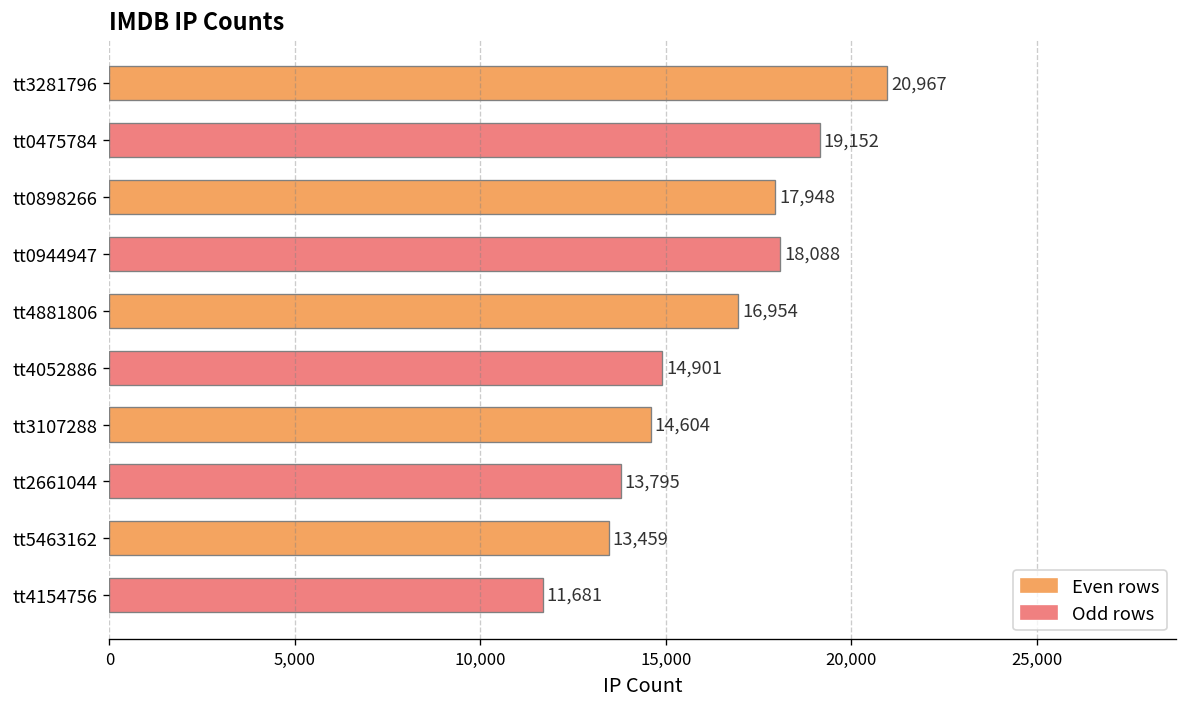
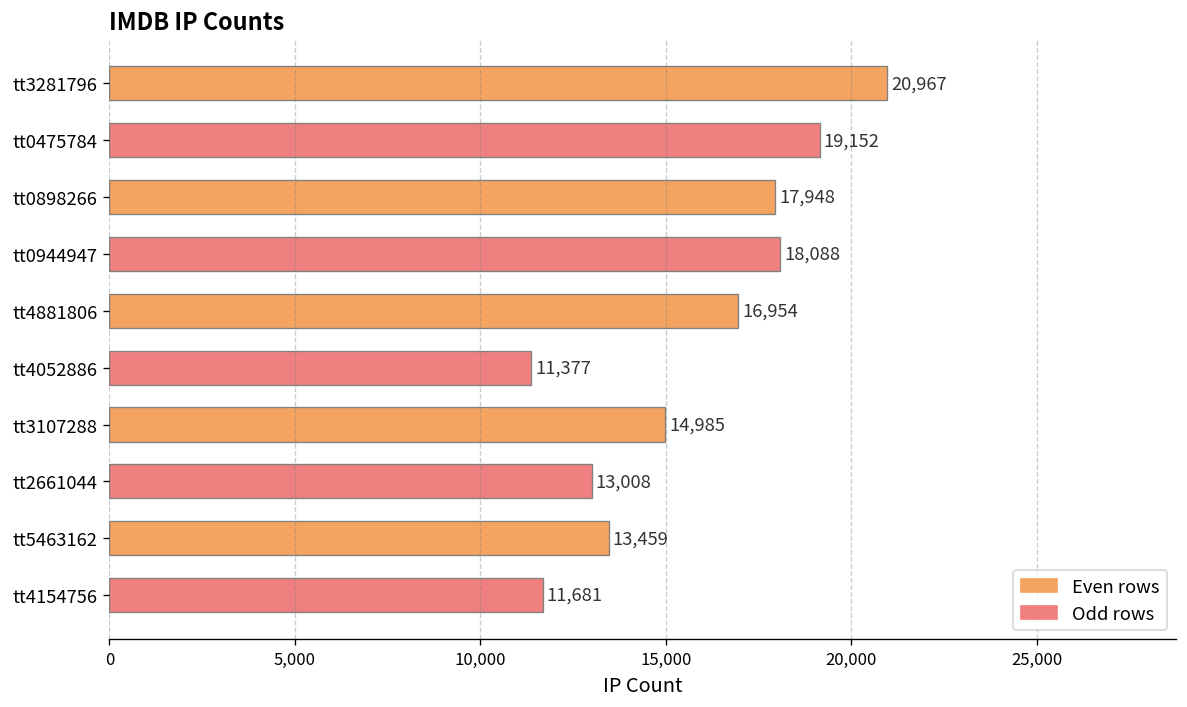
  {
    "tt3281796": "20,967",
    "tt0475784": "19,152",
    "tt0898266": "17,948",
    "tt0944947": "18,088",
    "tt4881806": "16,954",
-   "tt4052886": "14,901",
-   "tt3107288": "14,604",
-   "tt2661044": "13,795",
+   "tt4052886": "11,377",
+   "tt3107288": "14,985",
+   "tt2661044": "13,008",
    "tt5463162": "13,459",
    "tt4154756": "11,681"
  }
